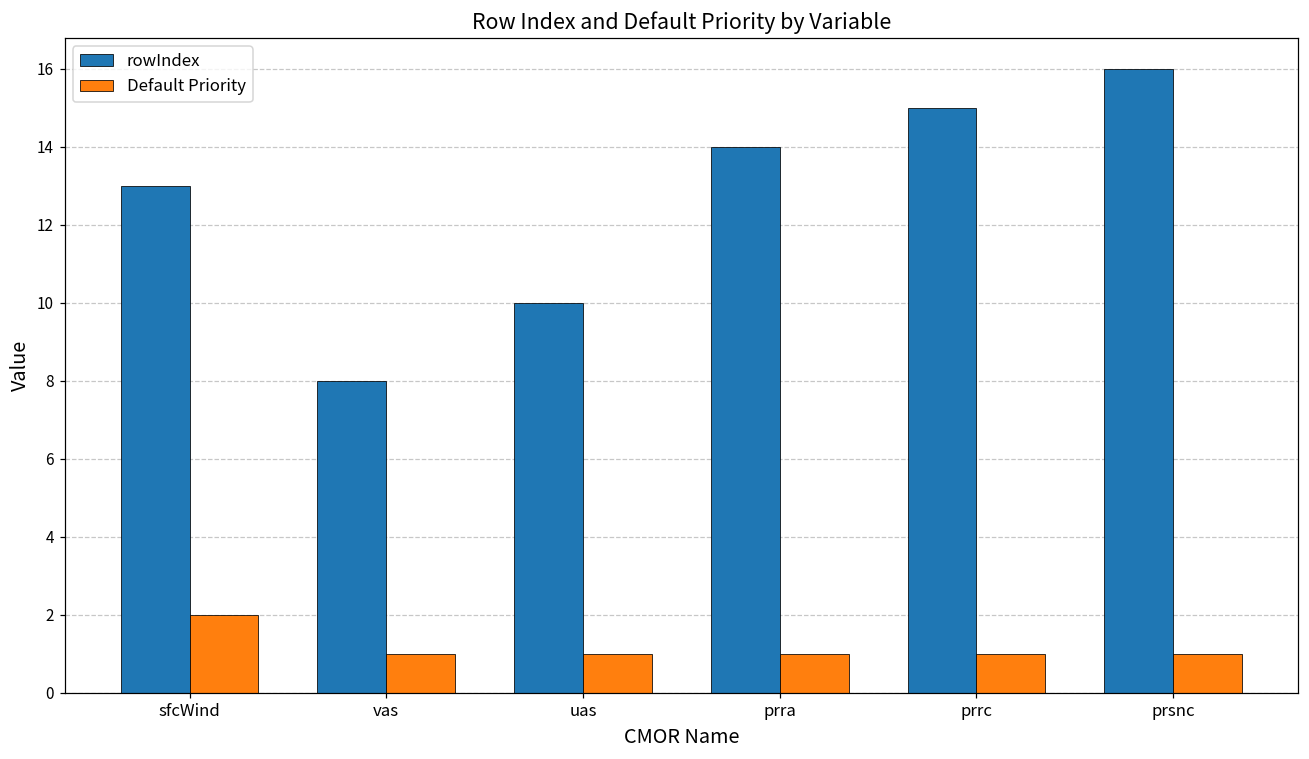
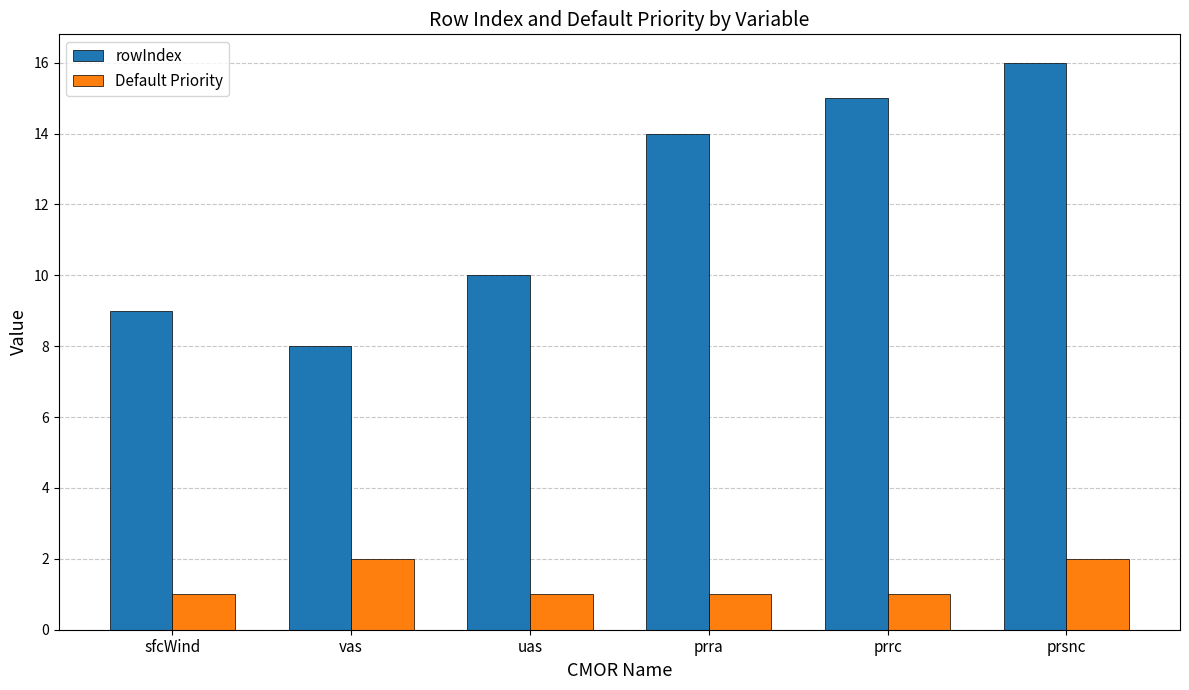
  {
    "rowIndex": {
-     "sfcWind": 13,
+     "sfcWind": 9,
      "vas": 8,
      "uas": 10,
      "prra": 14,
      "prrc": 15,
      "prsnc": 16
    },
    "Default Priority": {
-     "sfcWind": 2,
-     "vas": 1,
+     "sfcWind": 1,
+     "vas": 2,
      "uas": 1,
      "prra": 1,
      "prrc": 1,
-     "prsnc": 1
+     "prsnc": 2
    }
  }
